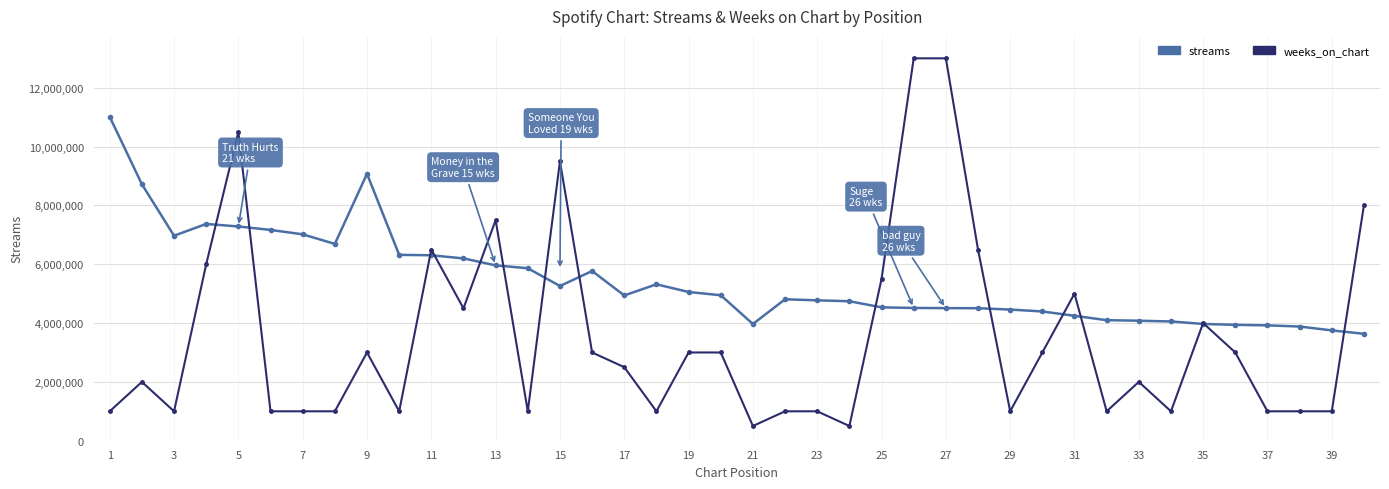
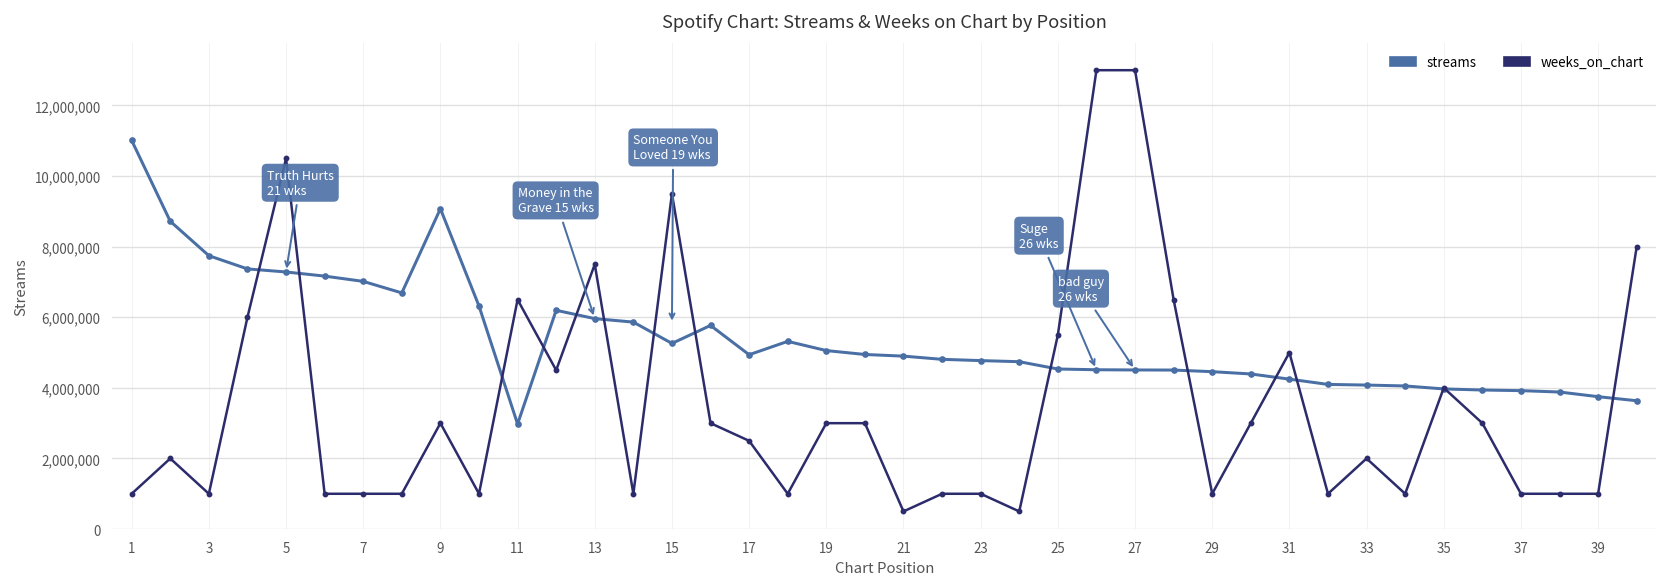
  {
    "streams": {
      "1": "11,000,000",
-     "3": "7,000,000",
+     "3": "7,700,000",
      "5": "7,300,000",
      "7": "7,000,000",
      "9": "9,100,000",
-     "11": "6,300,000",
+     "11": "3,000,000",
      "13": "6,000,000",
      "15": "5,300,000",
      "17": "4,900,000",
      "19": "5,100,000",
-     "21": "4,000,000",
+     "21": "4,900,000",
      "23": "4,800,000",
      "25": "4,500,000",
      "27": "4,500,000",
      "29": "4,500,000",
      "31": "4,200,000",
      "33": "4,100,000",
      "37": "3,900,000",
      "39": "3,800,000"
    }
  }
